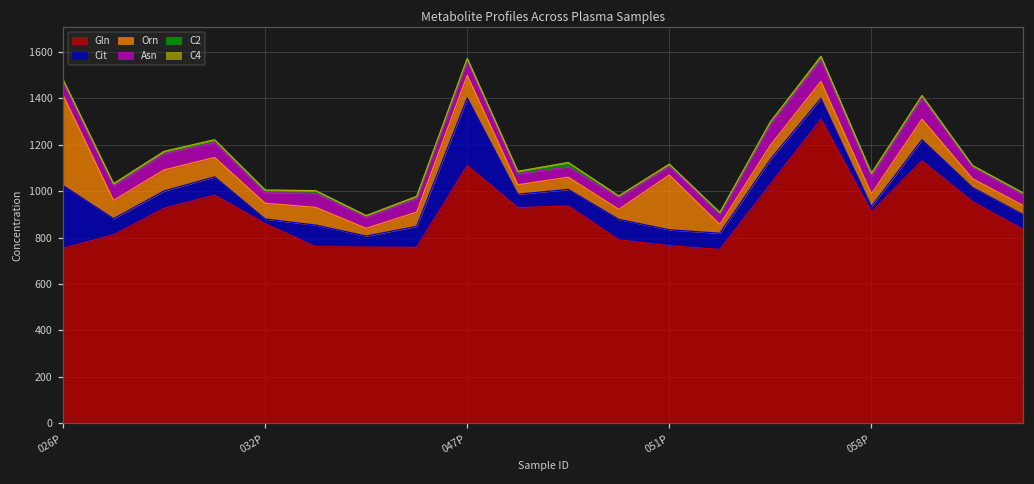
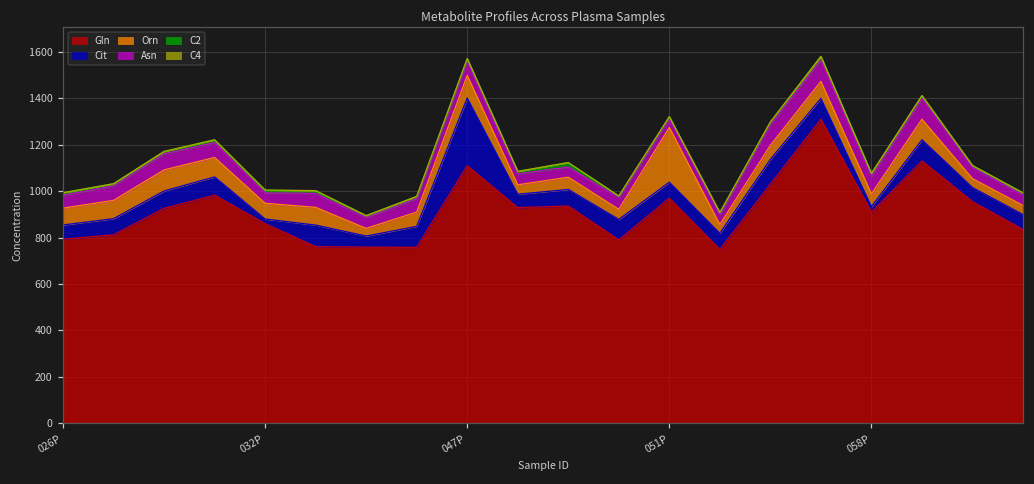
  {
    "Gln": {
-     "026P": 750,
+     "026P": 790,
      "032P": 860,
      "047P": 1110,
-     "051P": 770,
+     "051P": 970,
      "058P": 910
    },
    "Cit": {
-     "026P": 270,
+     "026P": 60,
      "032P": 20,
      "047P": 290,
      "051P": 70,
      "058P": 20
    },
    "Orn": {
-     "026P": 390,
+     "026P": 70,
      "032P": 70,
      "047P": 100,
      "051P": 240,
      "058P": 50
    }
  }
